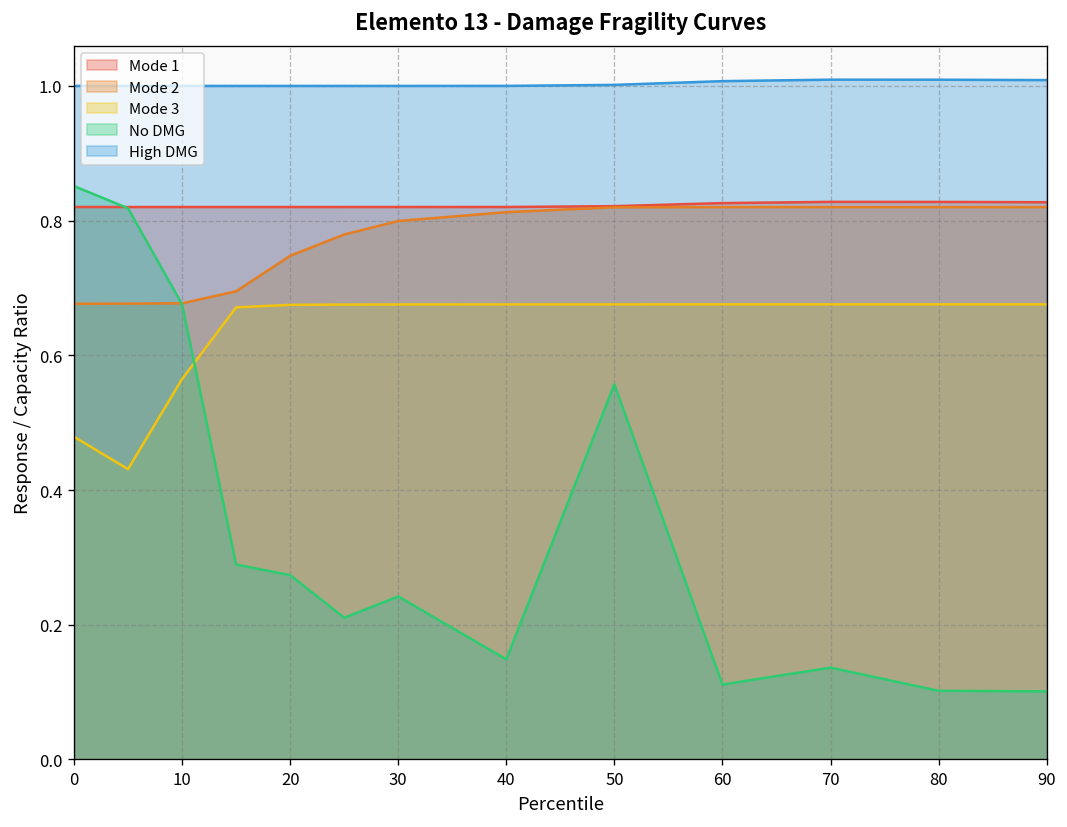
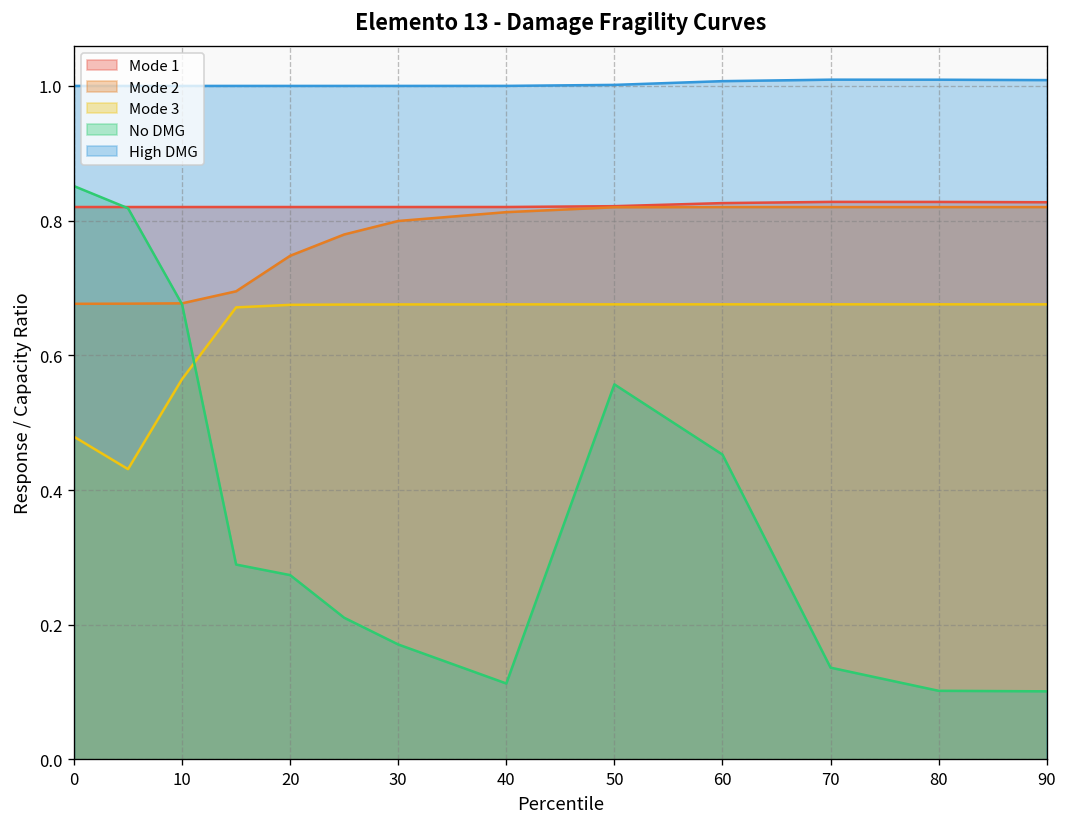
  {
    "No DMG": {
      "0": 0.85,
      "20": 0.27,
-     "30": 0.24,
-     "40": 0.15,
+     "30": 0.17,
+     "40": 0.11,
      "50": 0.56,
-     "60": 0.11,
+     "60": 0.45,
      "70": 0.14,
      "80": 0.10,
      "90": 0.10
    },
    "High DMG": {
      "0": 1.00,
      "20": 1.00,
      "30": 1.00,
      "40": 1.00,
      "50": 1.00,
      "60": 1.01,
      "70": 1.01,
      "80": 1.01,
      "90": 1.01
    }
  }
